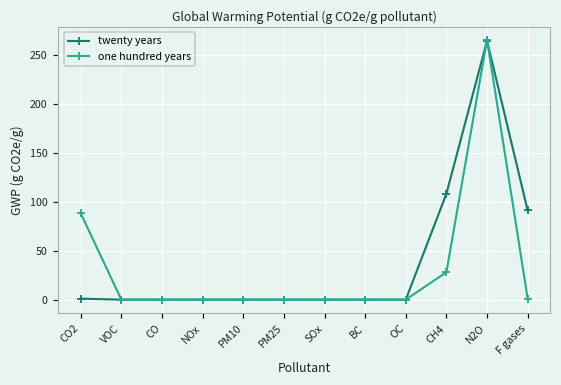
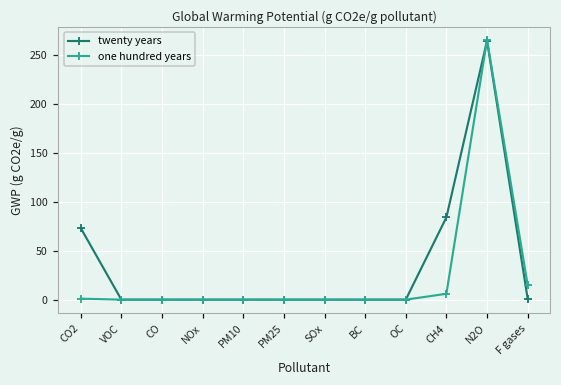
  {
    "twenty years": {
-     "CO2": 0,
-     "CH4": 110,
-     "F gases": 90
+     "CO2": 70,
+     "CH4": 80,
+     "F gases": 0
    },
    "one hundred years": {
-     "CO2": 90,
-     "CH4": 30,
-     "F gases": 0
+     "CO2": 0,
+     "CH4": 10,
+     "F gases": 20
    }
  }
